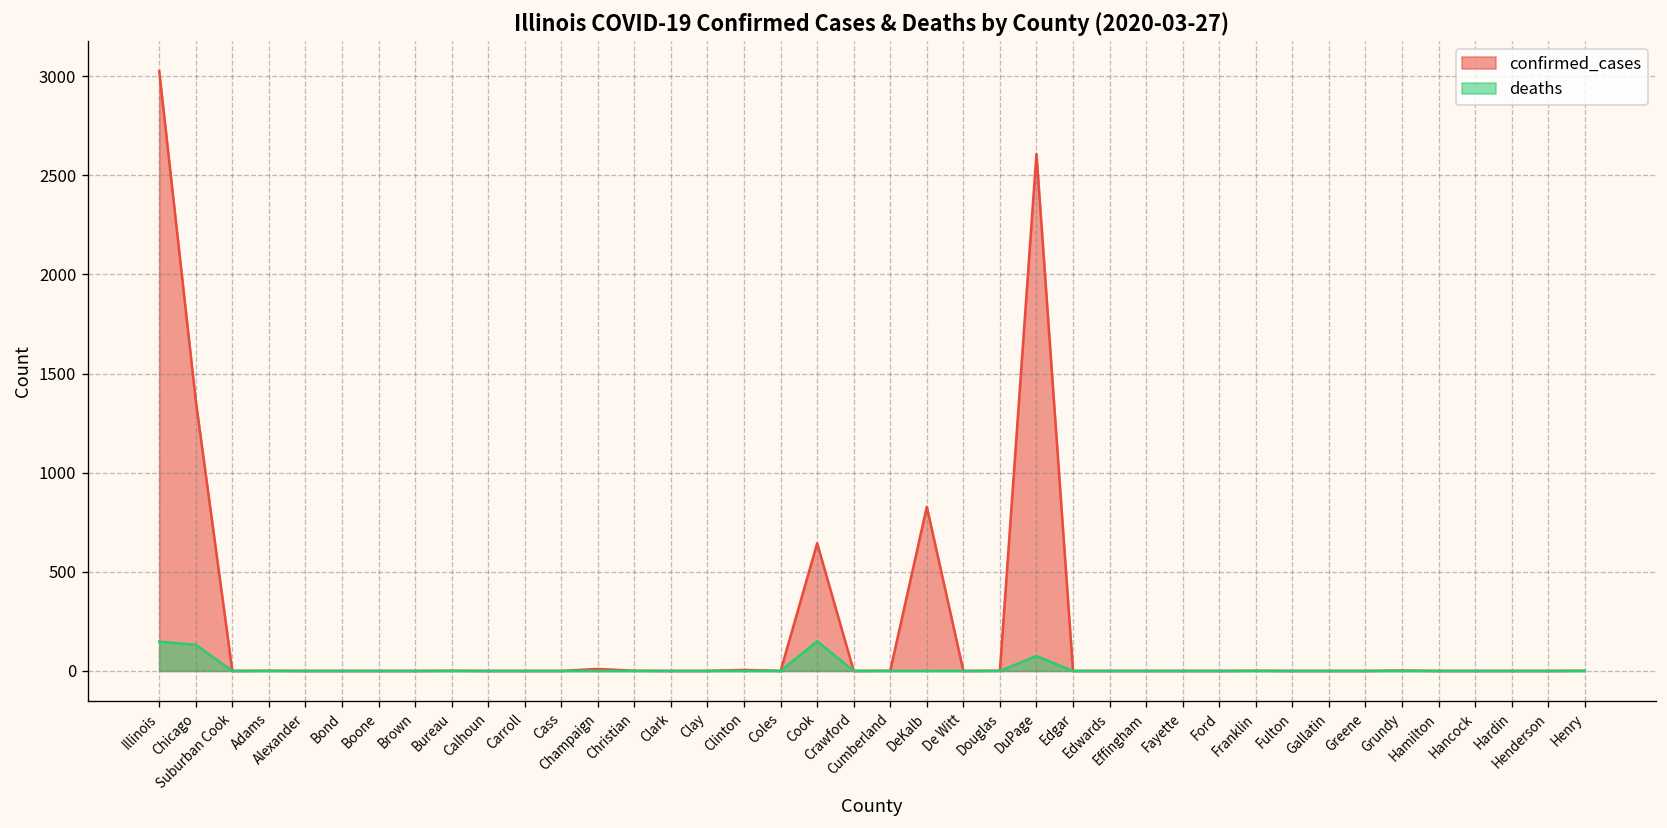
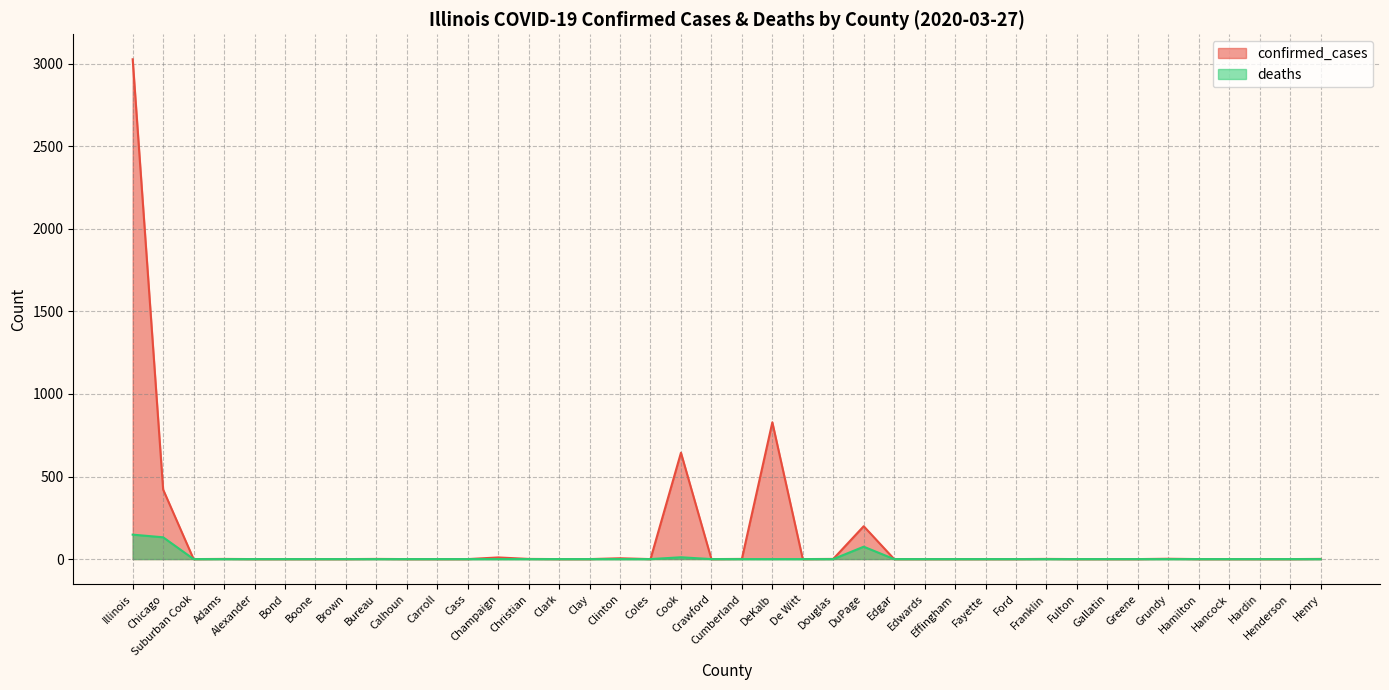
  {
    "confirmed_cases": {
      "Illinois": 3030,
-     "Chicago": 1360,
+     "Chicago": 420,
      "Cook": 640,
      "DeKalb": 830,
-     "DuPage": 2610
+     "DuPage": 200
    },
    "deaths": {
      "Illinois": 150,
      "Chicago": 130,
-     "Cook": 150,
+     "Cook": 10,
      "DeKalb": 0,
      "DuPage": 80
    }
  }
